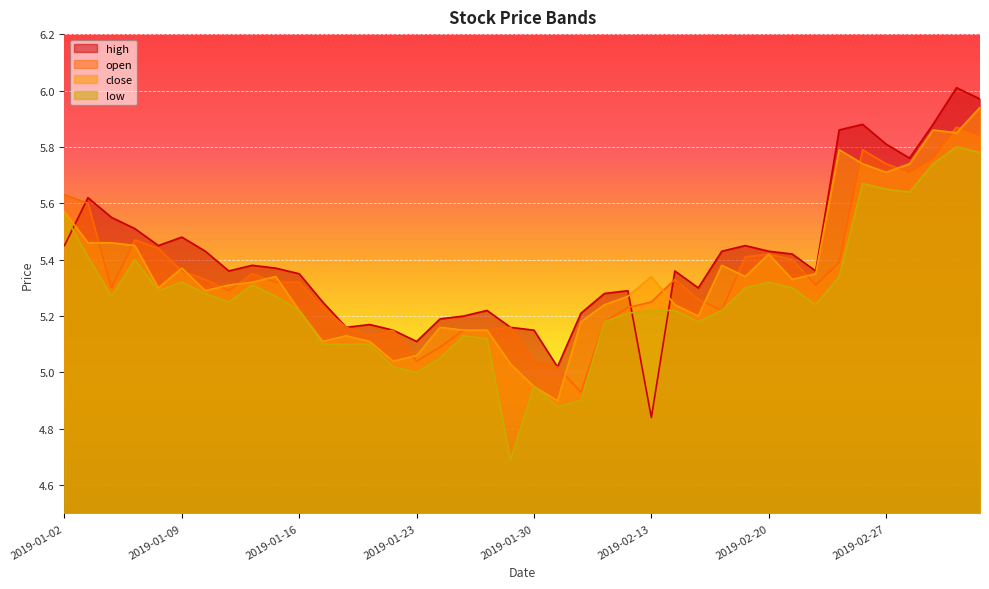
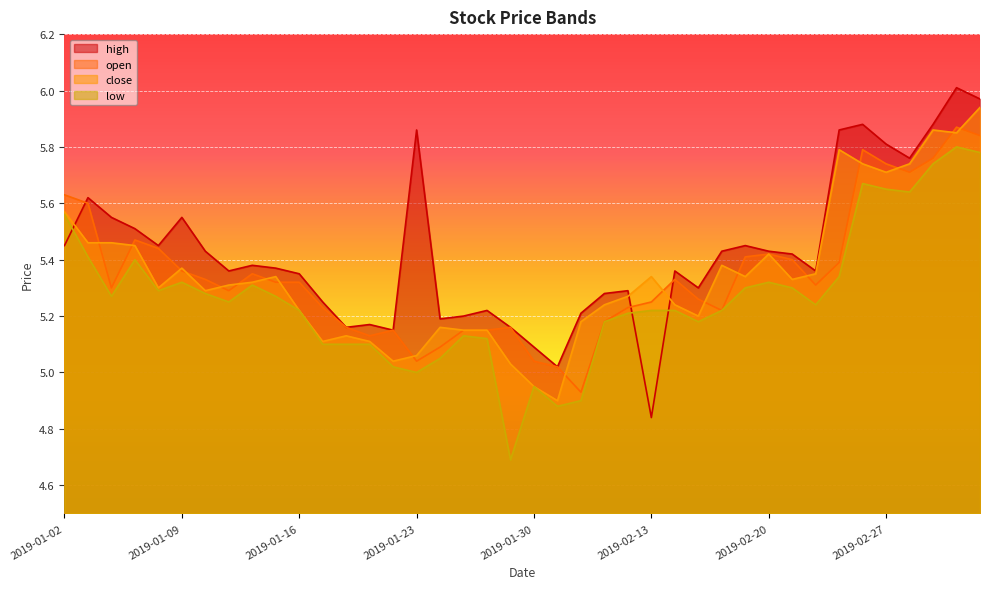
  {
    "high": {
      "2019-01-02": 5.45,
-     "2019-01-09": 5.48,
+     "2019-01-09": 5.55,
      "2019-01-16": 5.35,
-     "2019-01-23": 5.11,
-     "2019-01-30": 5.15,
+     "2019-01-23": 5.86,
+     "2019-01-30": 5.09,
      "2019-02-13": 4.84,
      "2019-02-20": 5.43,
      "2019-02-27": 5.81
    }
  }
